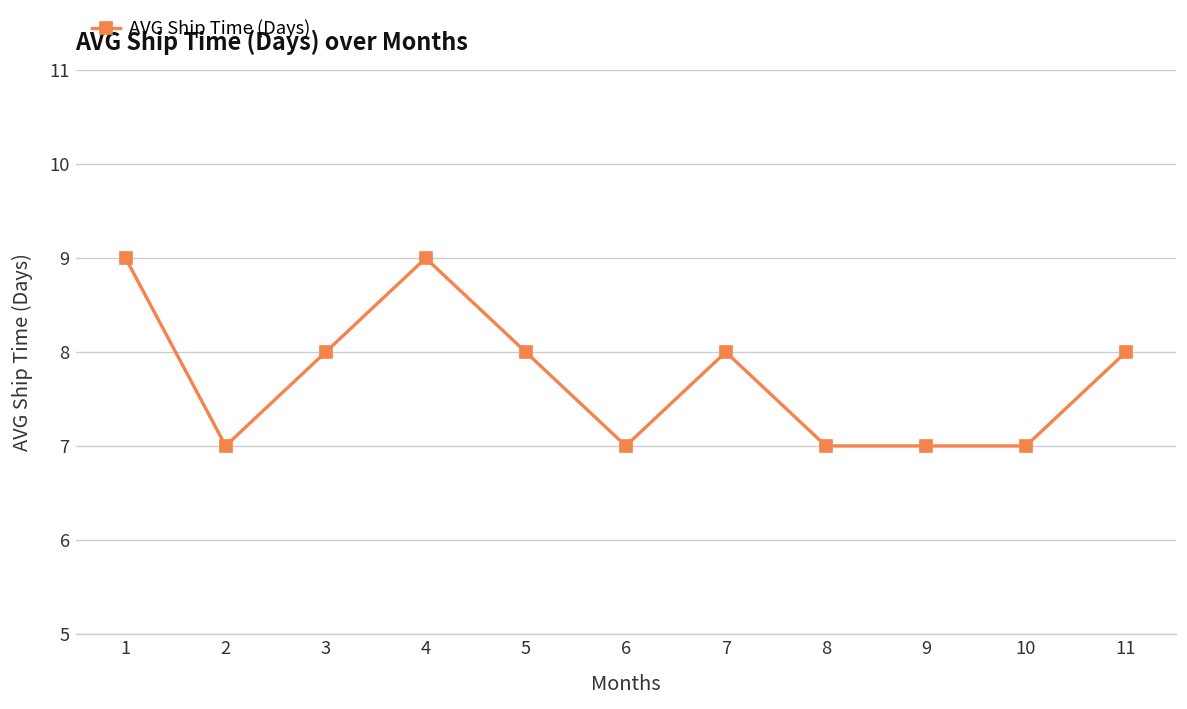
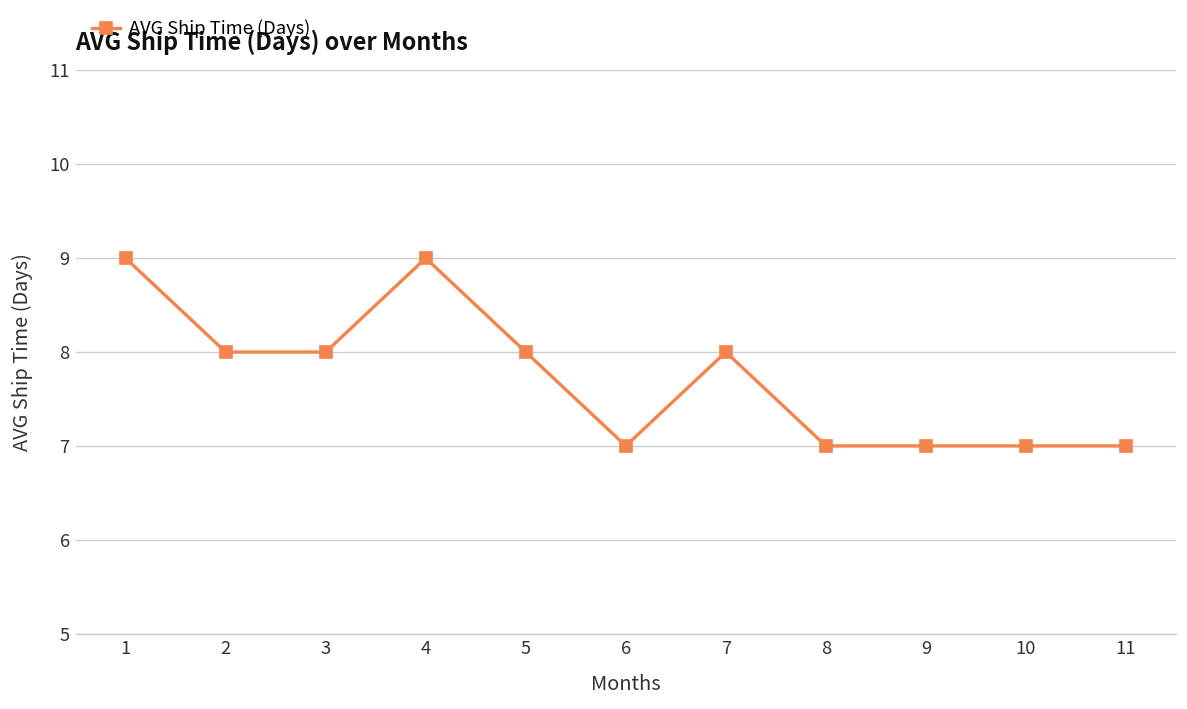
  {
    "1": 9,
-   "2": 7,
+   "2": 8,
    "3": 8,
    "4": 9,
    "5": 8,
    "6": 7,
    "7": 8,
    "8": 7,
    "9": 7,
    "10": 7,
-   "11": 8
+   "11": 7
  }
